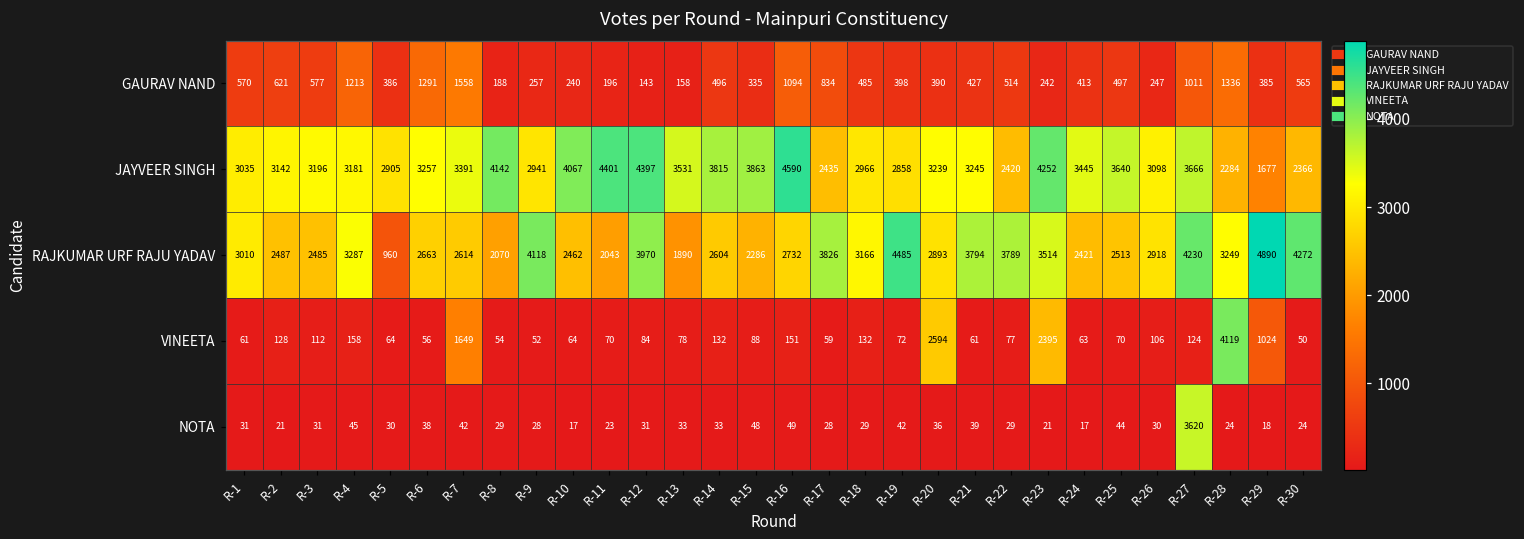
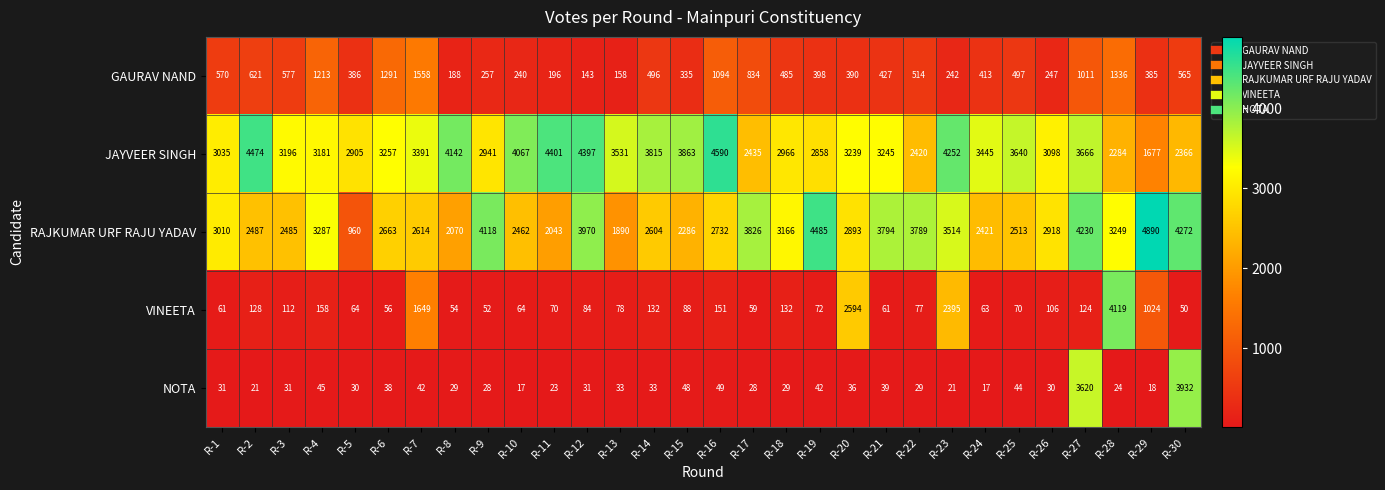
  {
    "GAURAV NAND": {
      "R-1": 570,
      "R-2": 621,
      "R-3": 577,
      "R-4": 1213,
      "R-5": 386,
      "R-6": 1291,
      "R-7": 1558,
      "R-8": 188,
      "R-9": 257,
      "R-10": 240,
      "R-11": 196,
      "R-12": 143,
      "R-13": 158,
      "R-14": 496,
      "R-15": 335,
      "R-16": 1094,
      "R-17": 834,
      "R-18": 485,
      "R-19": 398,
      "R-20": 390,
      "R-21": 427,
      "R-22": 514,
      "R-23": 242,
      "R-24": 413,
      "R-25": 497,
      "R-26": 247,
      "R-27": 1011,
      "R-28": 1336,
      "R-29": 385,
      "R-30": 565
    },
    "JAYVEER SINGH": {
      "R-1": 3035,
-     "R-2": 3142,
+     "R-2": 4474,
      "R-3": 3196,
      "R-4": 3181,
      "R-5": 2905,
      "R-6": 3257,
      "R-7": 3391,
      "R-8": 4142,
      "R-9": 2941,
      "R-10": 4067,
      "R-11": 4401,
      "R-12": 4397,
      "R-13": 3531,
      "R-14": 3815,
      "R-15": 3863,
      "R-16": 4590,
      "R-17": 2435,
      "R-18": 2966,
      "R-19": 2858,
      "R-20": 3239,
      "R-21": 3245,
      "R-22": 2420,
      "R-23": 4252,
      "R-24": 3445,
      "R-25": 3640,
      "R-26": 3098,
      "R-27": 3666,
      "R-28": 2284,
      "R-29": 1677,
      "R-30": 2366
    },
    "RAJKUMAR URF RAJU YADAV": {
      "R-1": 3010,
      "R-2": 2487,
      "R-3": 2485,
      "R-4": 3287,
      "R-5": 960,
      "R-6": 2663,
      "R-7": 2614,
      "R-8": 2070,
      "R-9": 4118,
      "R-10": 2462,
      "R-11": 2043,
      "R-12": 3970,
      "R-13": 1890,
      "R-14": 2604,
      "R-15": 2286,
      "R-16": 2732,
      "R-17": 3826,
      "R-18": 3166,
      "R-19": 4485,
      "R-20": 2893,
      "R-21": 3794,
      "R-22": 3789,
      "R-23": 3514,
      "R-24": 2421,
      "R-25": 2513,
      "R-26": 2918,
      "R-27": 4230,
      "R-28": 3249,
      "R-29": 4890,
      "R-30": 4272
    },
    "VINEETA": {
      "R-1": 61,
      "R-2": 128,
      "R-3": 112,
      "R-4": 158,
      "R-5": 64,
      "R-6": 56,
      "R-7": 1649,
      "R-8": 54,
      "R-9": 52,
      "R-10": 64,
      "R-11": 70,
      "R-12": 84,
      "R-13": 78,
      "R-14": 132,
      "R-15": 88,
      "R-16": 151,
      "R-17": 59,
      "R-18": 132,
      "R-19": 72,
      "R-20": 2594,
      "R-21": 61,
      "R-22": 77,
      "R-23": 2395,
      "R-24": 63,
      "R-25": 70,
      "R-26": 106,
      "R-27": 124,
      "R-28": 4119,
      "R-29": 1024,
      "R-30": 50
    },
    "NOTA": {
      "R-1": 31,
      "R-2": 21,
      "R-3": 31,
      "R-4": 45,
      "R-5": 30,
      "R-6": 38,
      "R-7": 42,
      "R-8": 29,
      "R-9": 28,
      "R-10": 17,
      "R-11": 23,
      "R-12": 31,
      "R-13": 33,
      "R-14": 33,
      "R-15": 48,
      "R-16": 49,
      "R-17": 28,
      "R-18": 29,
      "R-19": 42,
      "R-20": 36,
      "R-21": 39,
      "R-22": 29,
      "R-23": 21,
      "R-24": 17,
      "R-25": 44,
      "R-26": 30,
      "R-27": 3620,
      "R-28": 24,
      "R-29": 18,
-     "R-30": 24
+     "R-30": 3932
    }
  }
